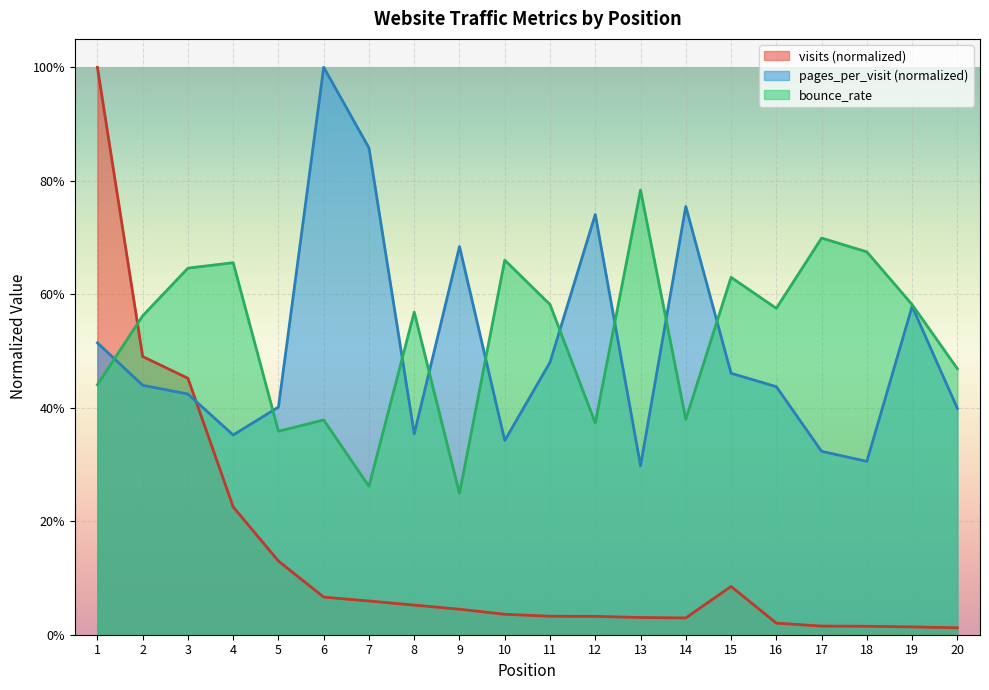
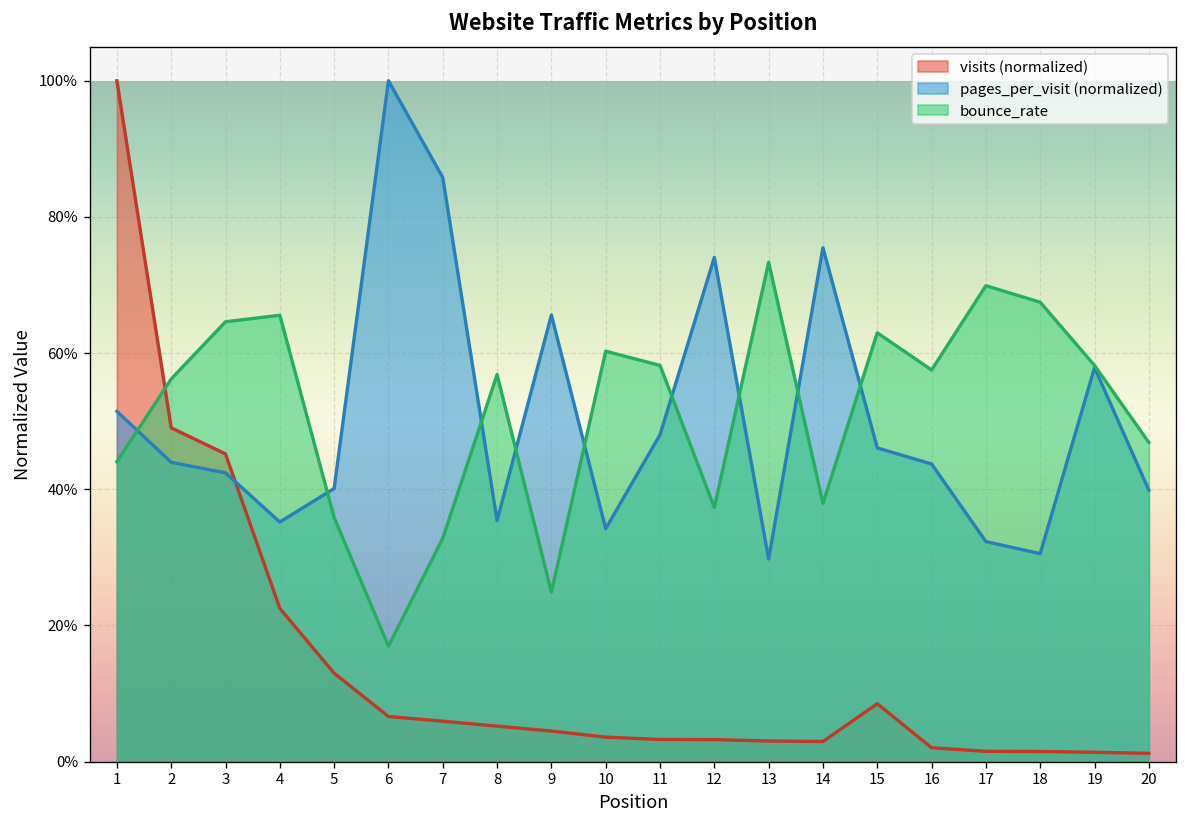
  {
    "visits (normalized)": {
      "1": "100%",
      "2": "49%",
      "3": "45%",
      "4": "23%",
      "5": "13%",
      "6": "7%",
      "7": "6%",
      "8": "5%",
      "9": "4%",
      "10": "4%",
      "11": "3%",
      "12": "3%",
      "13": "3%",
      "14": "3%",
      "15": "9%",
      "16": "2%",
      "17": "2%",
      "18": "1%",
      "19": "1%",
      "20": "1%"
    },
    "pages_per_visit (normalized)": {
      "1": "51%",
      "2": "44%",
      "3": "42%",
      "4": "35%",
      "5": "40%",
      "6": "100%",
      "7": "86%",
      "8": "35%",
-     "9": "68%",
+     "9": "66%",
      "10": "34%",
      "11": "48%",
      "12": "74%",
      "13": "30%",
      "14": "75%",
      "15": "46%",
      "16": "44%",
      "17": "32%",
      "18": "31%",
      "20": "40%"
    },
    "bounce_rate": {
      "1": "44%",
      "2": "56%",
      "3": "65%",
      "4": "66%",
      "5": "36%",
-     "6": "38%",
-     "7": "26%",
+     "6": "17%",
+     "7": "33%",
      "8": "57%",
      "9": "25%",
-     "10": "66%",
+     "10": "60%",
      "11": "58%",
      "12": "37%",
-     "13": "78%",
+     "13": "73%",
      "14": "38%",
      "15": "63%",
      "16": "58%",
      "17": "70%",
      "18": "67%",
      "20": "47%"
    }
  }
